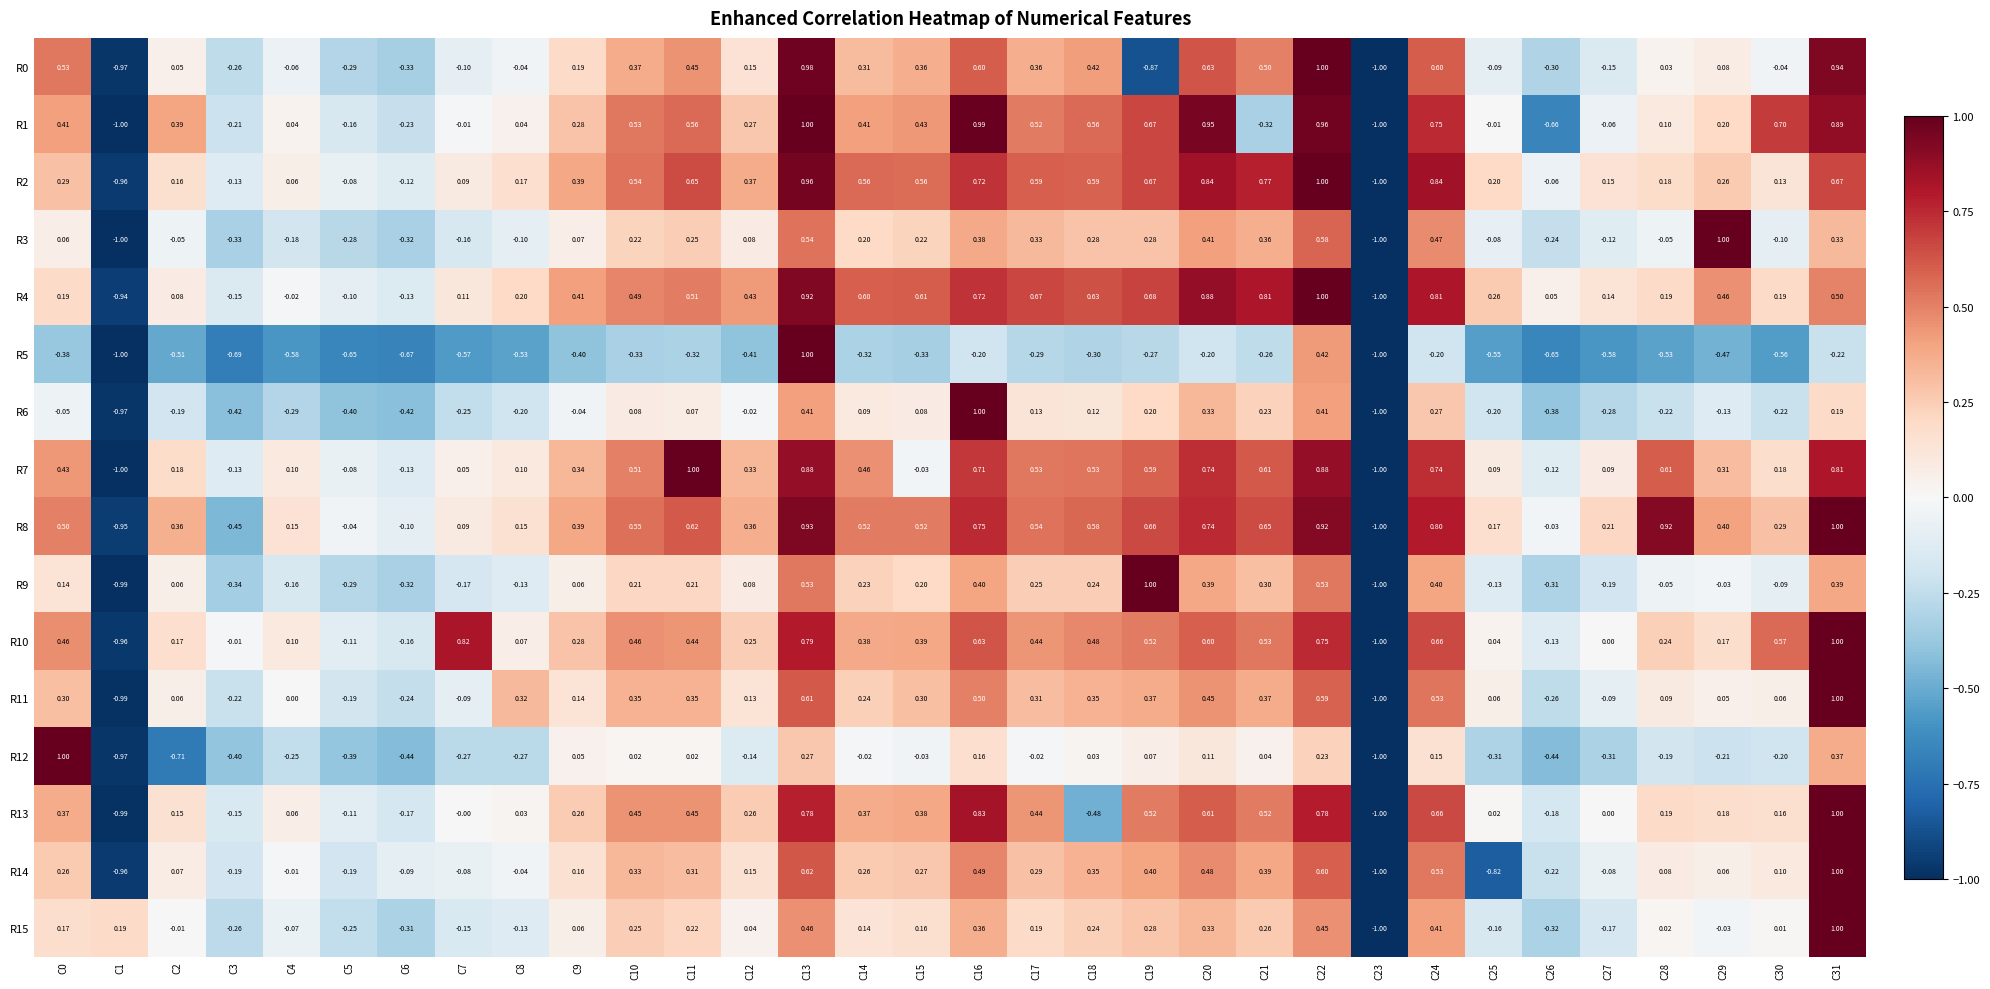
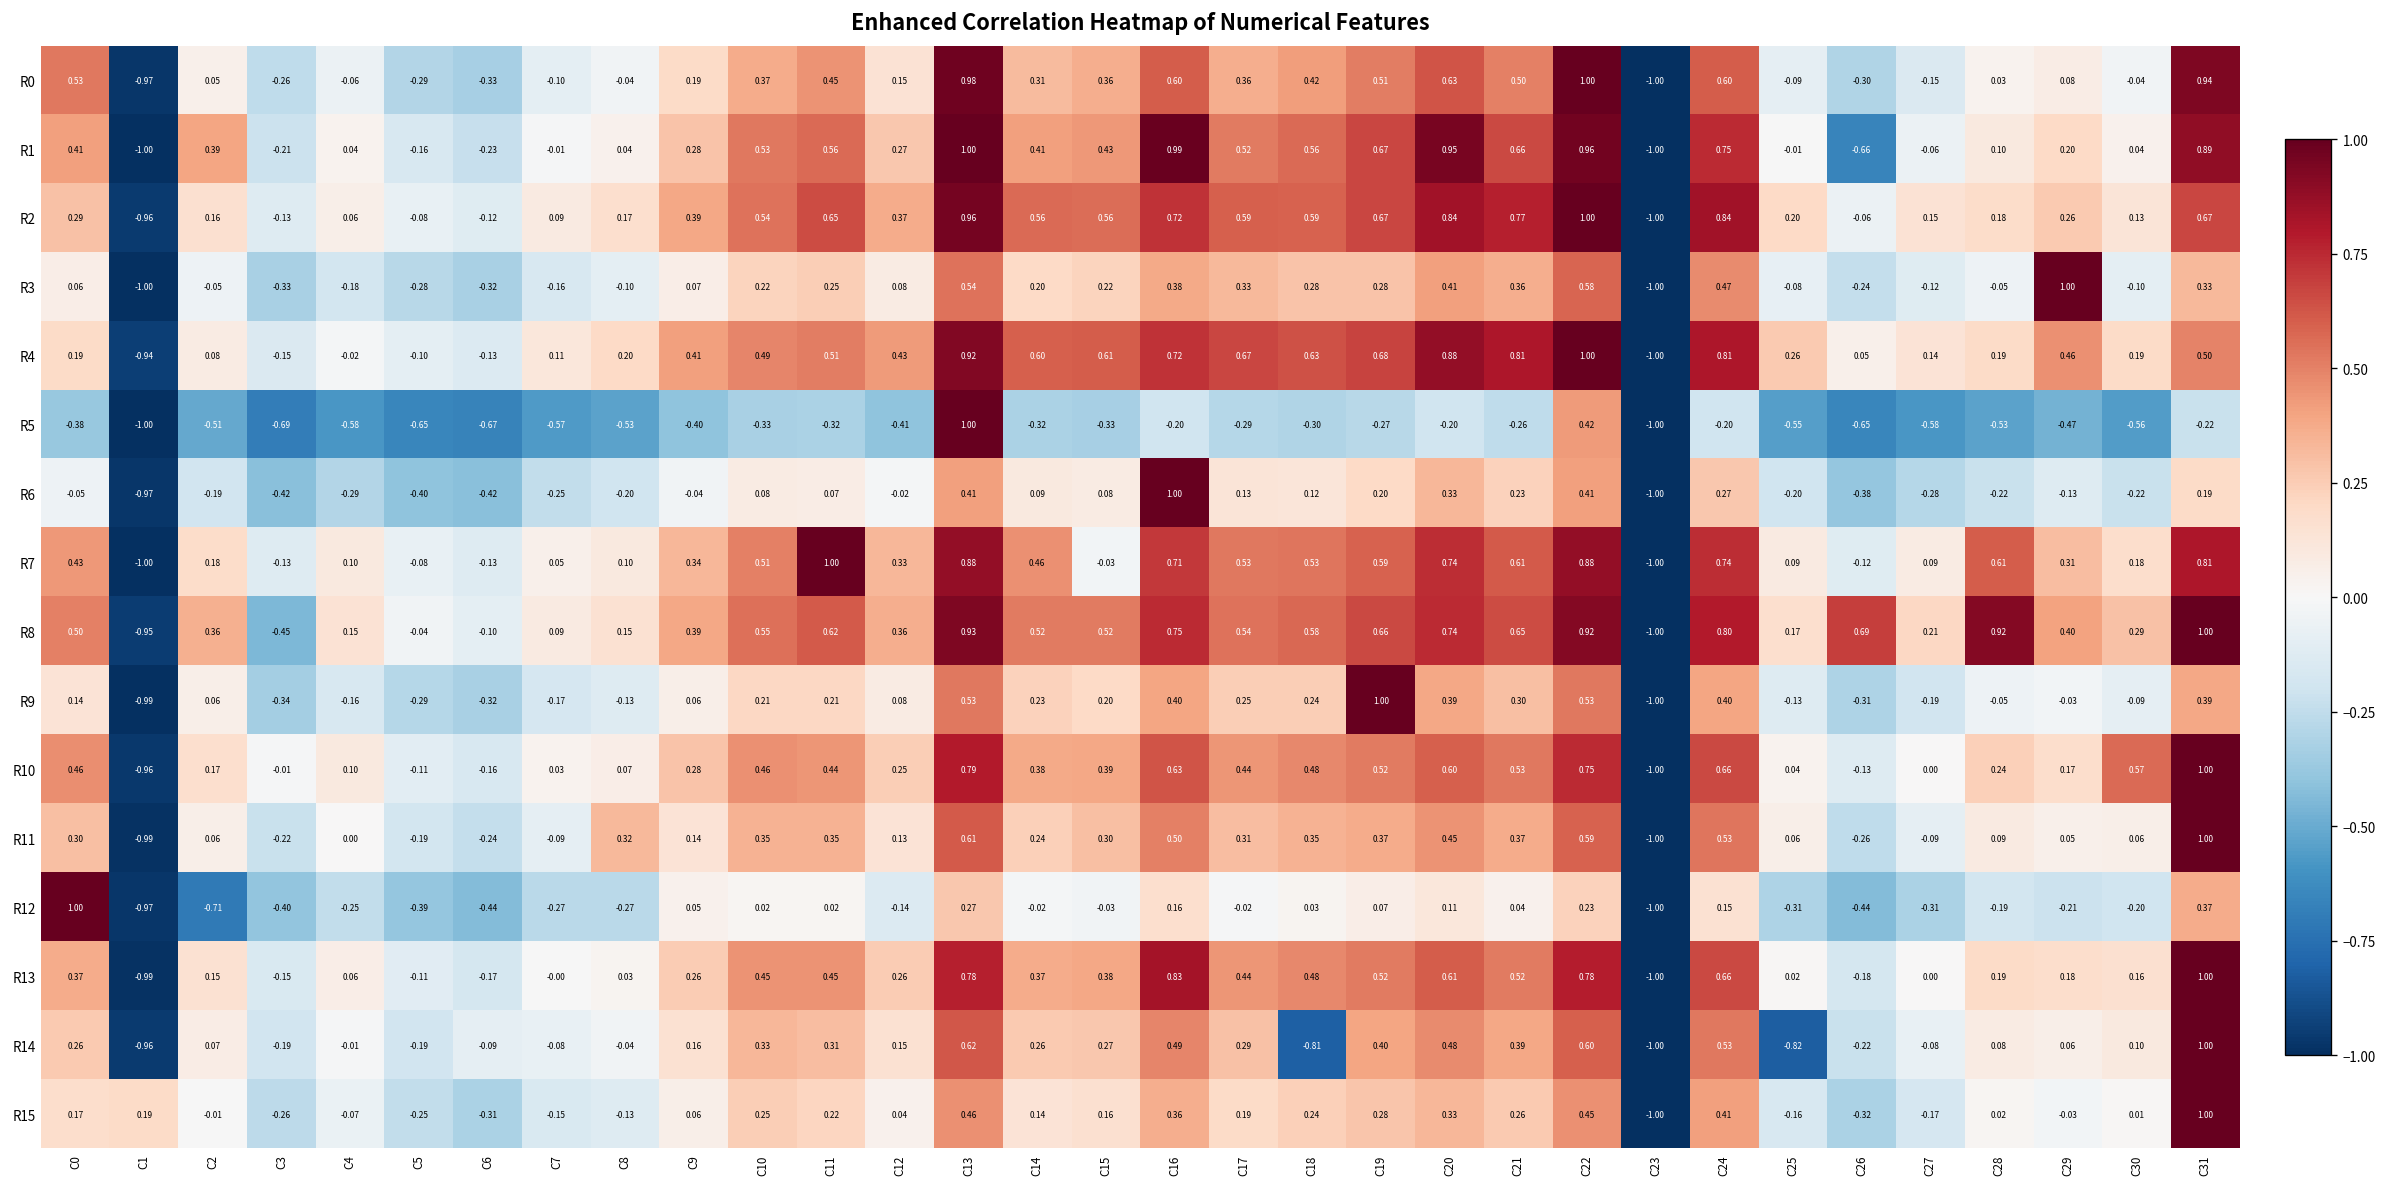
  {
    "R0": {
      "C0": 0.53,
      "C1": -0.97,
      "C2": 0.05,
      "C3": -0.26,
      "C4": -0.06,
      "C5": -0.29,
      "C6": -0.33,
      "C7": -0.10,
      "C8": -0.04,
      "C9": 0.19,
      "C10": 0.37,
      "C11": 0.45,
      "C12": 0.15,
      "C13": 0.98,
      "C14": 0.31,
      "C15": 0.36,
      "C16": 0.60,
      "C17": 0.36,
      "C18": 0.42,
-     "C19": -0.87,
+     "C19": 0.51,
      "C20": 0.63,
      "C21": 0.50,
      "C22": 1.00,
      "C23": -1.00,
      "C24": 0.60,
      "C25": -0.09,
      "C26": -0.30,
      "C27": -0.15,
      "C28": 0.03,
      "C29": 0.08,
      "C30": -0.04,
      "C31": 0.94
    },
    "R1": {
      "C0": 0.41,
      "C1": -1.00,
      "C2": 0.39,
      "C3": -0.21,
      "C4": 0.04,
      "C5": -0.16,
      "C6": -0.23,
      "C7": -0.01,
      "C8": 0.04,
      "C9": 0.28,
      "C10": 0.53,
      "C11": 0.56,
      "C12": 0.27,
      "C13": 1.00,
      "C14": 0.41,
      "C15": 0.43,
      "C16": 0.99,
      "C17": 0.52,
      "C18": 0.56,
      "C19": 0.67,
      "C20": 0.95,
-     "C21": -0.32,
+     "C21": 0.66,
      "C22": 0.96,
      "C23": -1.00,
      "C24": 0.75,
      "C25": -0.01,
      "C26": -0.66,
      "C27": -0.06,
      "C28": 0.10,
      "C29": 0.20,
-     "C30": 0.70,
+     "C30": 0.04,
      "C31": 0.89
    },
    "R8": {
      "C0": 0.50,
      "C1": -0.95,
      "C2": 0.36,
      "C3": -0.45,
      "C4": 0.15,
      "C5": -0.04,
      "C6": -0.10,
      "C7": 0.09,
      "C8": 0.15,
      "C9": 0.39,
      "C10": 0.55,
      "C11": 0.62,
      "C12": 0.36,
      "C13": 0.93,
      "C14": 0.52,
      "C15": 0.52,
      "C16": 0.75,
      "C17": 0.54,
      "C18": 0.58,
      "C19": 0.66,
      "C20": 0.74,
      "C21": 0.65,
      "C22": 0.92,
      "C23": -1.00,
      "C24": 0.80,
      "C25": 0.17,
-     "C26": -0.03,
+     "C26": 0.69,
      "C27": 0.21,
      "C28": 0.92,
      "C29": 0.40,
      "C30": 0.29,
      "C31": 1.00
    },
    "R10": {
      "C0": 0.46,
      "C1": -0.96,
      "C2": 0.17,
      "C3": -0.01,
      "C4": 0.10,
      "C5": -0.11,
      "C6": -0.16,
-     "C7": 0.82,
+     "C7": 0.03,
      "C8": 0.07,
      "C9": 0.28,
      "C10": 0.46,
      "C11": 0.44,
      "C12": 0.25,
      "C13": 0.79,
      "C14": 0.38,
      "C15": 0.39,
      "C16": 0.63,
      "C17": 0.44,
      "C18": 0.48,
      "C19": 0.52,
      "C20": 0.60,
      "C21": 0.53,
      "C22": 0.75,
      "C23": -1.00,
      "C24": 0.66,
      "C25": 0.04,
      "C26": -0.13,
      "C27": 0.00,
      "C28": 0.24,
      "C29": 0.17,
      "C30": 0.57,
      "C31": 1.00
    },
    "R13": {
      "C0": 0.37,
      "C1": -0.99,
      "C2": 0.15,
      "C3": -0.15,
      "C4": 0.06,
      "C5": -0.11,
      "C6": -0.17,
      "C7": -0.00,
      "C8": 0.03,
      "C9": 0.26,
      "C10": 0.45,
      "C11": 0.45,
      "C12": 0.26,
      "C13": 0.78,
      "C14": 0.37,
      "C15": 0.38,
      "C16": 0.83,
      "C17": 0.44,
-     "C18": -0.48,
+     "C18": 0.48,
      "C19": 0.52,
      "C20": 0.61,
      "C21": 0.52,
      "C22": 0.78,
      "C23": -1.00,
      "C24": 0.66,
      "C25": 0.02,
      "C26": -0.18,
      "C27": 0.00,
      "C28": 0.19,
      "C29": 0.18,
      "C30": 0.16,
      "C31": 1.00
    },
    "R14": {
      "C0": 0.26,
      "C1": -0.96,
      "C2": 0.07,
      "C3": -0.19,
      "C4": -0.01,
      "C5": -0.19,
      "C6": -0.09,
      "C7": -0.08,
      "C8": -0.04,
      "C9": 0.16,
      "C10": 0.33,
      "C11": 0.31,
      "C12": 0.15,
      "C13": 0.62,
      "C14": 0.26,
      "C15": 0.27,
      "C16": 0.49,
      "C17": 0.29,
-     "C18": 0.35,
+     "C18": -0.81,
      "C19": 0.40,
      "C20": 0.48,
      "C21": 0.39,
      "C22": 0.60,
      "C23": -1.00,
      "C24": 0.53,
      "C25": -0.82,
      "C26": -0.22,
      "C27": -0.08,
      "C28": 0.08,
      "C29": 0.06,
      "C30": 0.10,
      "C31": 1.00
    }
  }
